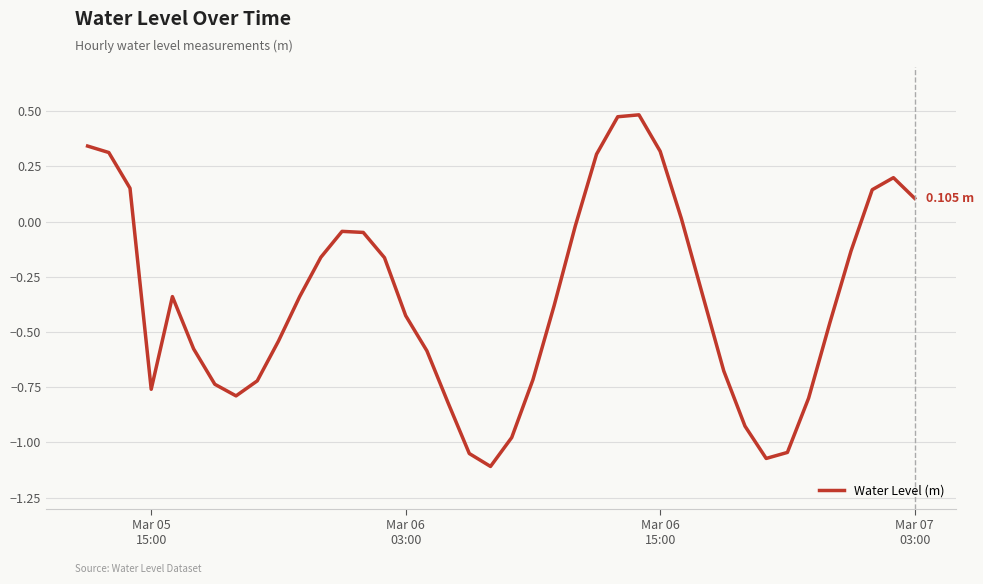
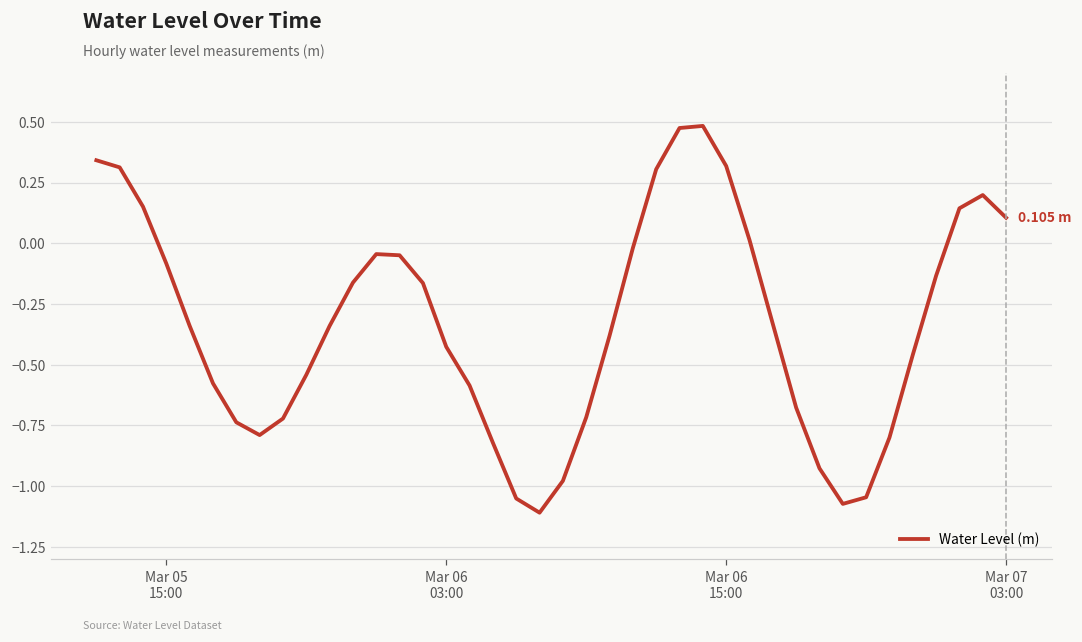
  {
-   "Mar 05 15:00": -0.76,
+   "Mar 05 15:00": -0.08,
    "Mar 06 03:00": -0.43,
    "Mar 06 15:00": 0.32
  }
